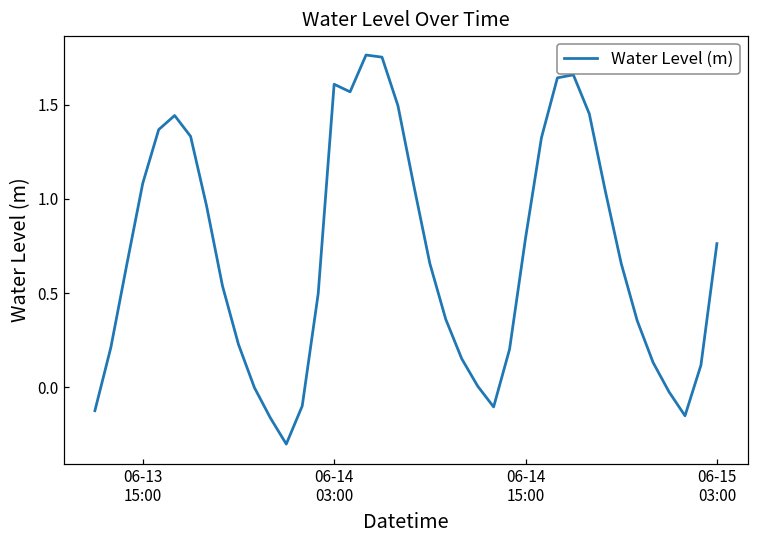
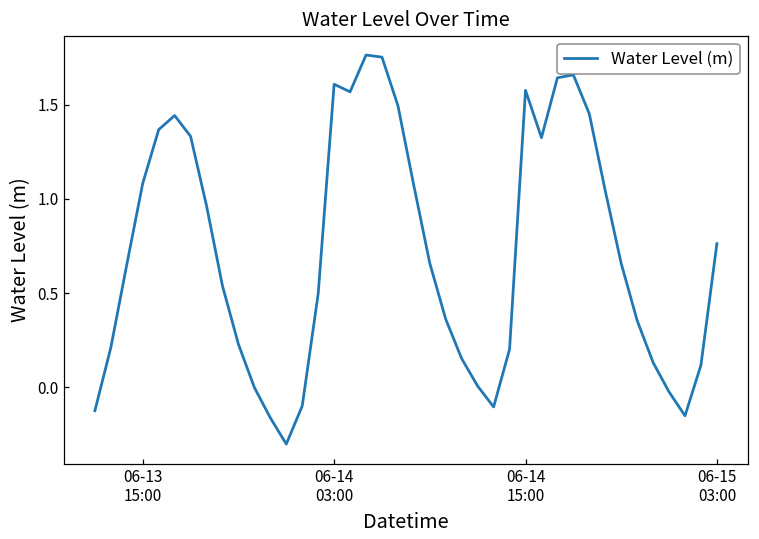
  {
    "06-13 15:00": 1.08,
    "06-14 03:00": 1.61,
-   "06-14 15:00": 0.79,
+   "06-14 15:00": 1.58,
    "06-15 03:00": 0.76
  }
